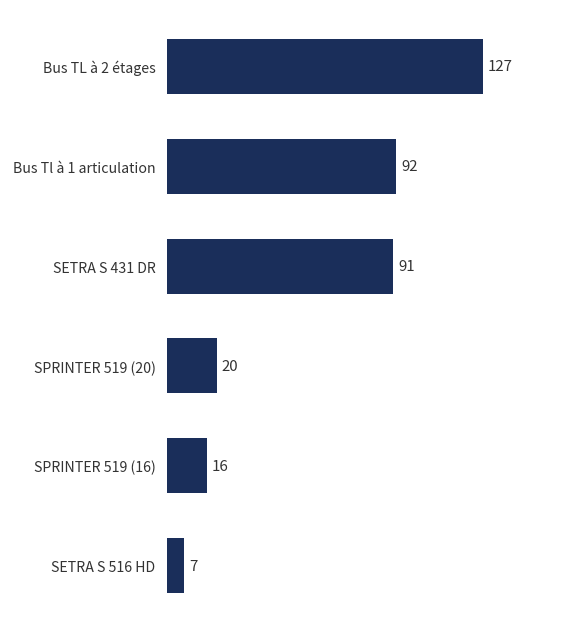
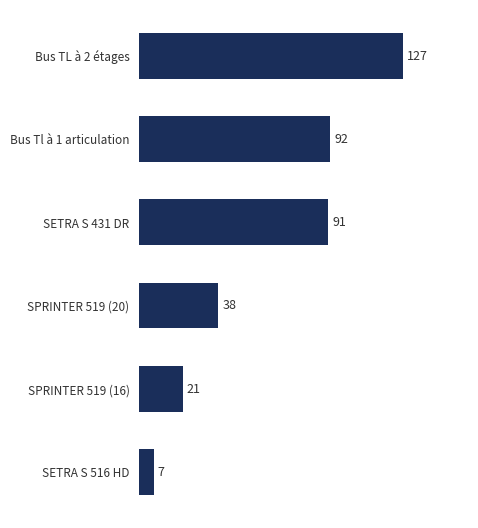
  {
    "Bus TL à 2 étages": 127,
    "Bus Tl à 1 articulation": 92,
    "SETRA S 431 DR": 91,
-   "SPRINTER 519 (20)": 20,
-   "SPRINTER 519 (16)": 16,
+   "SPRINTER 519 (20)": 38,
+   "SPRINTER 519 (16)": 21,
    "SETRA S 516 HD": 7
  }
